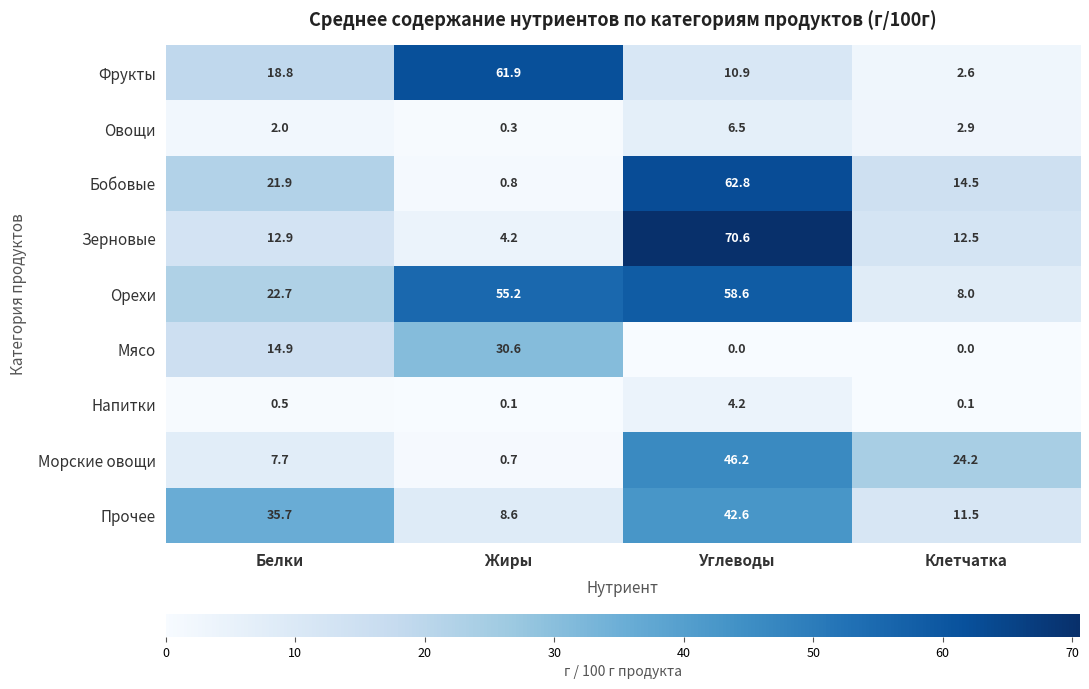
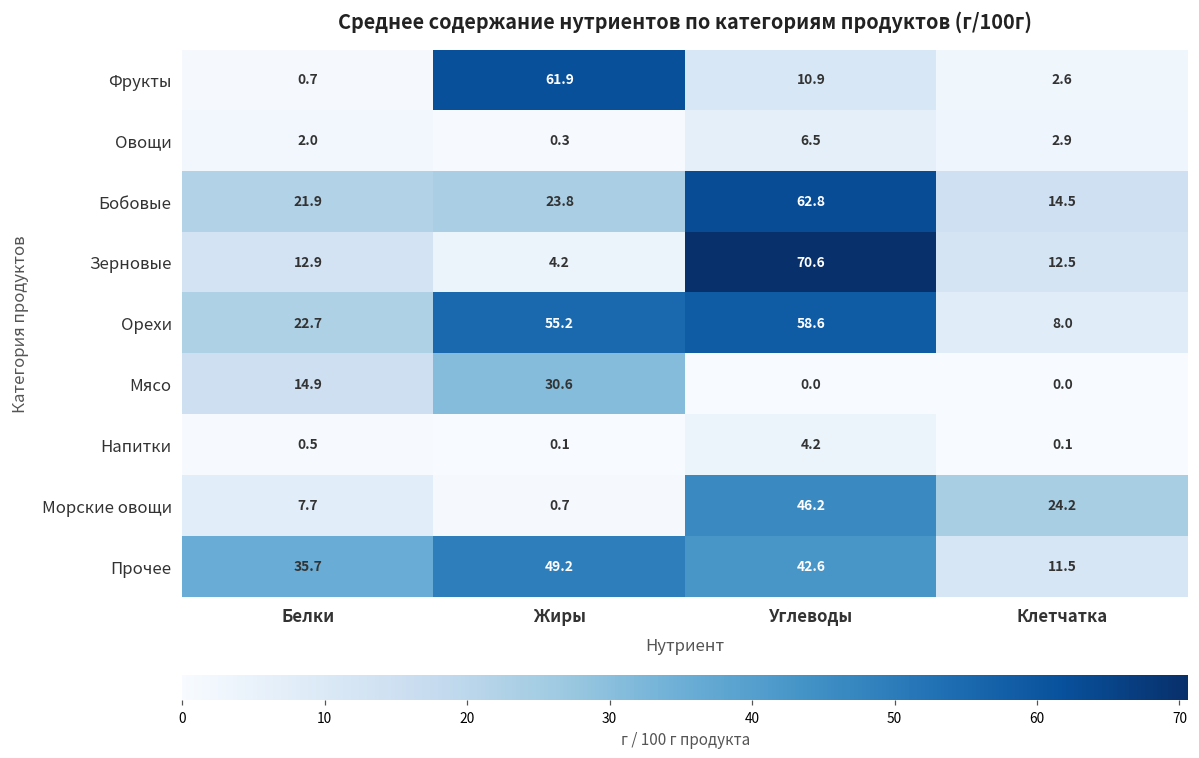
  {
    "Фрукты": {
-     "Белки": 18.8,
+     "Белки": 0.7,
      "Жиры": 61.9,
      "Углеводы": 10.9,
      "Клетчатка": 2.6
    },
    "Овощи": {
      "Белки": 2.0,
      "Жиры": 0.3,
      "Углеводы": 6.5,
      "Клетчатка": 2.9
    },
    "Бобовые": {
      "Белки": 21.9,
-     "Жиры": 0.8,
+     "Жиры": 23.8,
      "Углеводы": 62.8,
      "Клетчатка": 14.5
    },
    "Зерновые": {
      "Белки": 12.9,
      "Жиры": 4.2,
      "Углеводы": 70.6,
      "Клетчатка": 12.5
    },
    "Орехи": {
      "Белки": 22.7,
      "Жиры": 55.2,
      "Углеводы": 58.6,
      "Клетчатка": 8.0
    },
    "Мясо": {
      "Белки": 14.9,
      "Жиры": 30.6,
      "Углеводы": 0.0,
      "Клетчатка": 0.0
    },
    "Напитки": {
      "Белки": 0.5,
      "Жиры": 0.1,
      "Углеводы": 4.2,
      "Клетчатка": 0.1
    },
    "Морские овощи": {
      "Белки": 7.7,
      "Жиры": 0.7,
      "Углеводы": 46.2,
      "Клетчатка": 24.2
    },
    "Прочее": {
      "Белки": 35.7,
-     "Жиры": 8.6,
+     "Жиры": 49.2,
      "Углеводы": 42.6,
      "Клетчатка": 11.5
    }
  }
